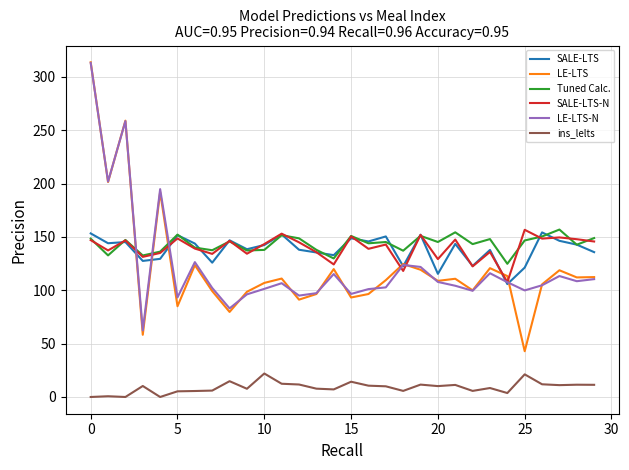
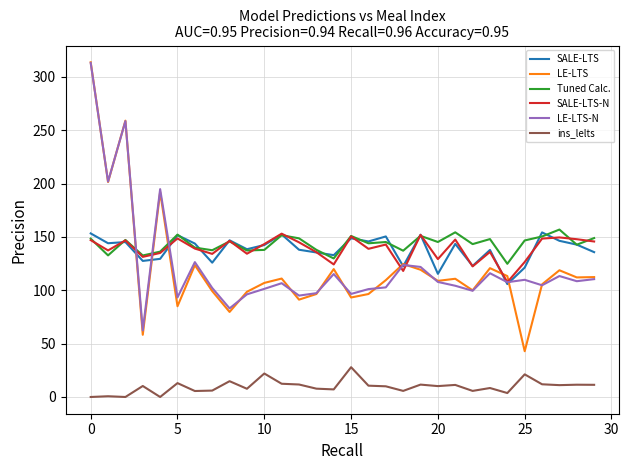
  {
    "SALE-LTS": {
      "0": 153,
      "20": 115,
      "25": 121
    },
    "LE-LTS": {
      "5": 85,
      "10": 107,
      "15": 93,
      "25": 43
    },
    "Tuned Calc.": {
      "10": 138,
      "20": 145,
      "25": 147
    },
    "SALE-LTS-N": {
      "5": 149,
      "20": 129,
-     "25": 157
+     "25": 126
    },
    "LE-LTS-N": {
      "5": 93,
      "10": 101,
      "15": 97,
-     "25": 100
+     "25": 110
    },
    "ins_lelts": {
      "0": 0,
-     "5": 5,
+     "5": 13,
      "10": 22,
-     "15": 14,
+     "15": 28,
      "20": 10,
      "25": 21
    }
  }
